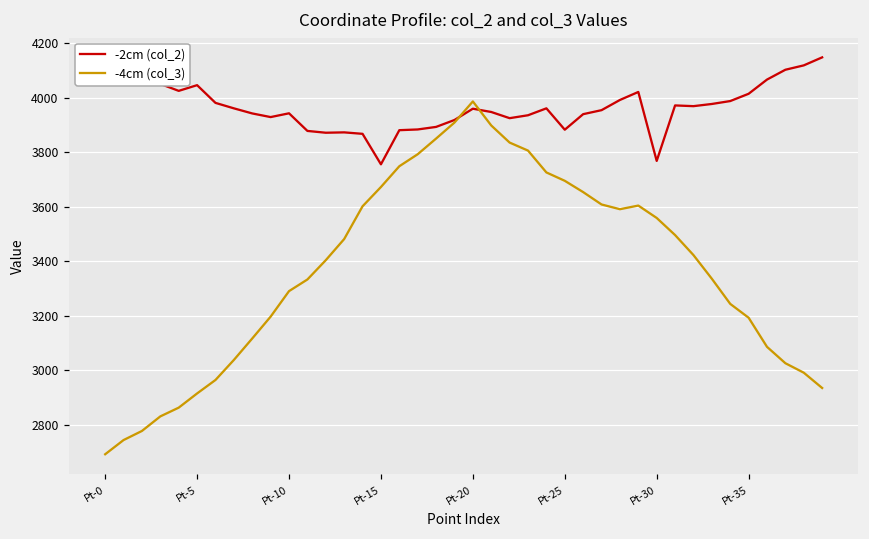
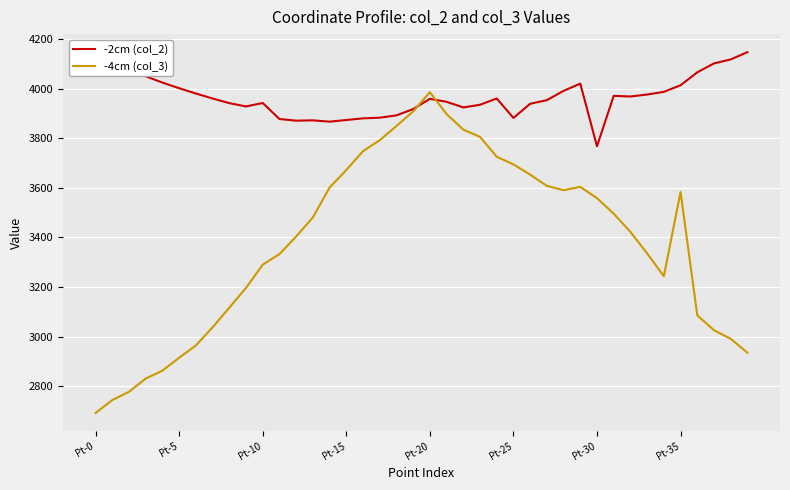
  {
    "-2cm (col_2)": {
-     "Pt-5": 4050,
+     "Pt-5": 4000,
      "Pt-10": 3940,
-     "Pt-15": 3760,
+     "Pt-15": 3870,
      "Pt-20": 3960,
      "Pt-25": 3880,
      "Pt-30": 3770,
      "Pt-35": 4010
    },
    "-4cm (col_3)": {
      "Pt-0": 2690,
      "Pt-5": 2910,
      "Pt-10": 3290,
      "Pt-15": 3670,
      "Pt-20": 3990,
      "Pt-25": 3700,
      "Pt-30": 3560,
-     "Pt-35": 3190
+     "Pt-35": 3580
    }
  }
